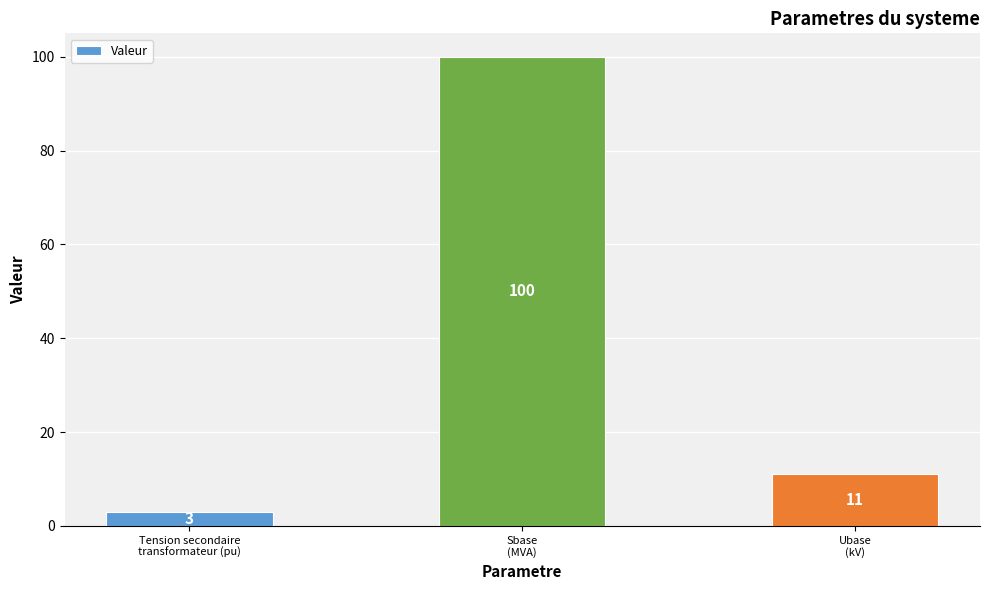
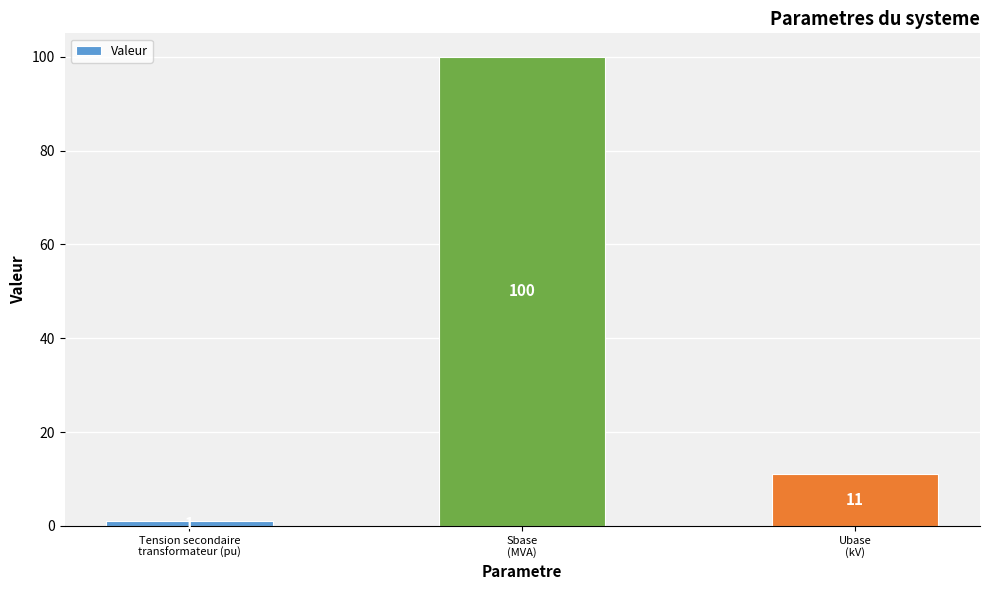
  {
-   "Tension secondaire transformateur (pu)": 3
+   "Tension secondaire transformateur (pu)": 1
  }
